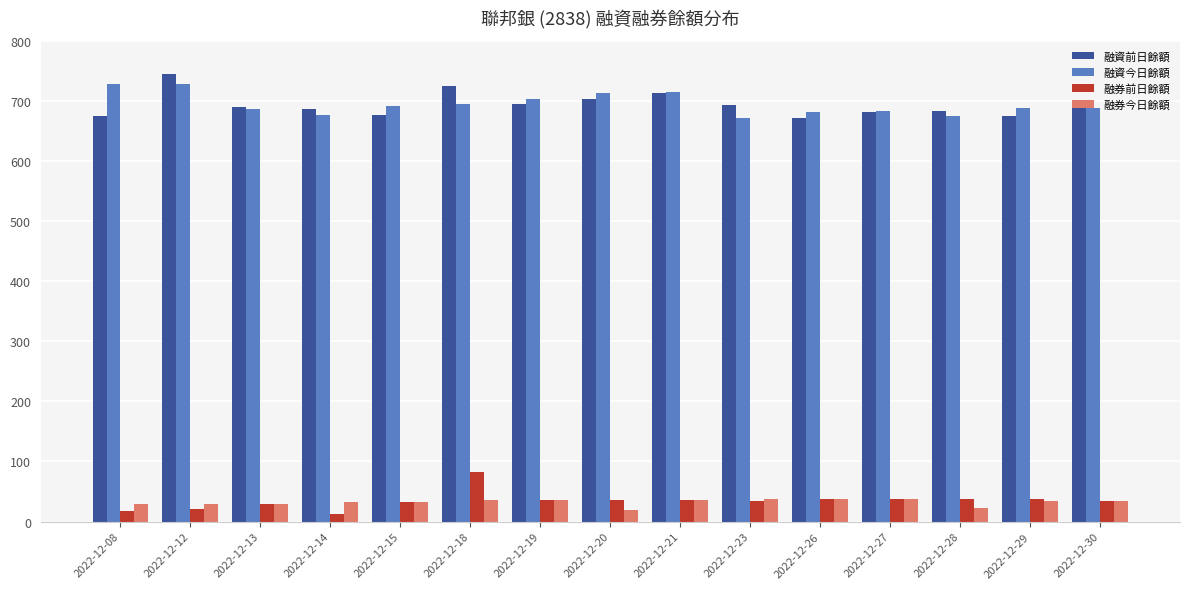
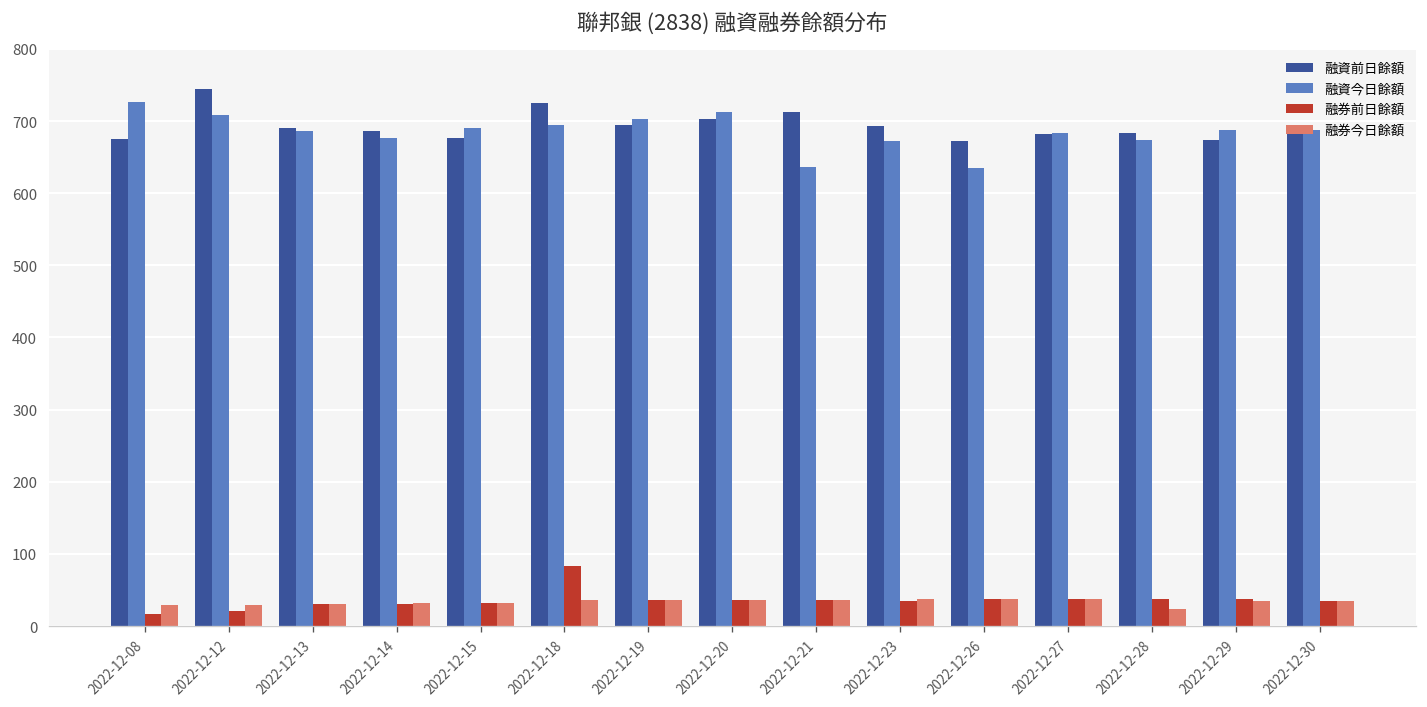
  {
    "融資前日餘額": {
      "2022-12-08": 680,
      "2022-12-12": 750,
      "2022-12-13": 690,
      "2022-12-14": 690,
      "2022-12-15": 680,
      "2022-12-18": 730,
      "2022-12-19": 690,
      "2022-12-20": 700,
      "2022-12-21": 710,
      "2022-12-23": 690,
      "2022-12-26": 670,
      "2022-12-27": 680,
      "2022-12-28": 680,
      "2022-12-29": 670,
      "2022-12-30": 690
    },
    "融資今日餘額": {
      "2022-12-08": 730,
-     "2022-12-12": 730,
+     "2022-12-12": 710,
      "2022-12-13": 690,
      "2022-12-14": 680,
      "2022-12-15": 690,
      "2022-12-18": 690,
      "2022-12-19": 700,
      "2022-12-20": 710,
-     "2022-12-21": 710,
+     "2022-12-21": 640,
      "2022-12-23": 670,
-     "2022-12-26": 680,
+     "2022-12-26": 640,
      "2022-12-27": 680,
      "2022-12-28": 670,
      "2022-12-29": 690,
      "2022-12-30": 690
    },
    "融券前日餘額": {
      "2022-12-08": 20,
      "2022-12-12": 20,
      "2022-12-13": 30,
-     "2022-12-14": 10,
+     "2022-12-14": 30,
      "2022-12-15": 30,
      "2022-12-18": 80,
      "2022-12-19": 40,
      "2022-12-20": 40,
      "2022-12-21": 40,
      "2022-12-23": 40,
      "2022-12-26": 40,
      "2022-12-27": 40,
      "2022-12-28": 40,
      "2022-12-29": 40,
      "2022-12-30": 40
    },
    "融券今日餘額": {
      "2022-12-08": 30,
      "2022-12-12": 30,
      "2022-12-13": 30,
      "2022-12-14": 30,
      "2022-12-15": 30,
      "2022-12-18": 40,
      "2022-12-19": 40,
-     "2022-12-20": 20,
+     "2022-12-20": 40,
      "2022-12-21": 40,
      "2022-12-23": 40,
      "2022-12-26": 40,
      "2022-12-27": 40,
      "2022-12-28": 20,
      "2022-12-29": 40,
      "2022-12-30": 40
    }
  }
